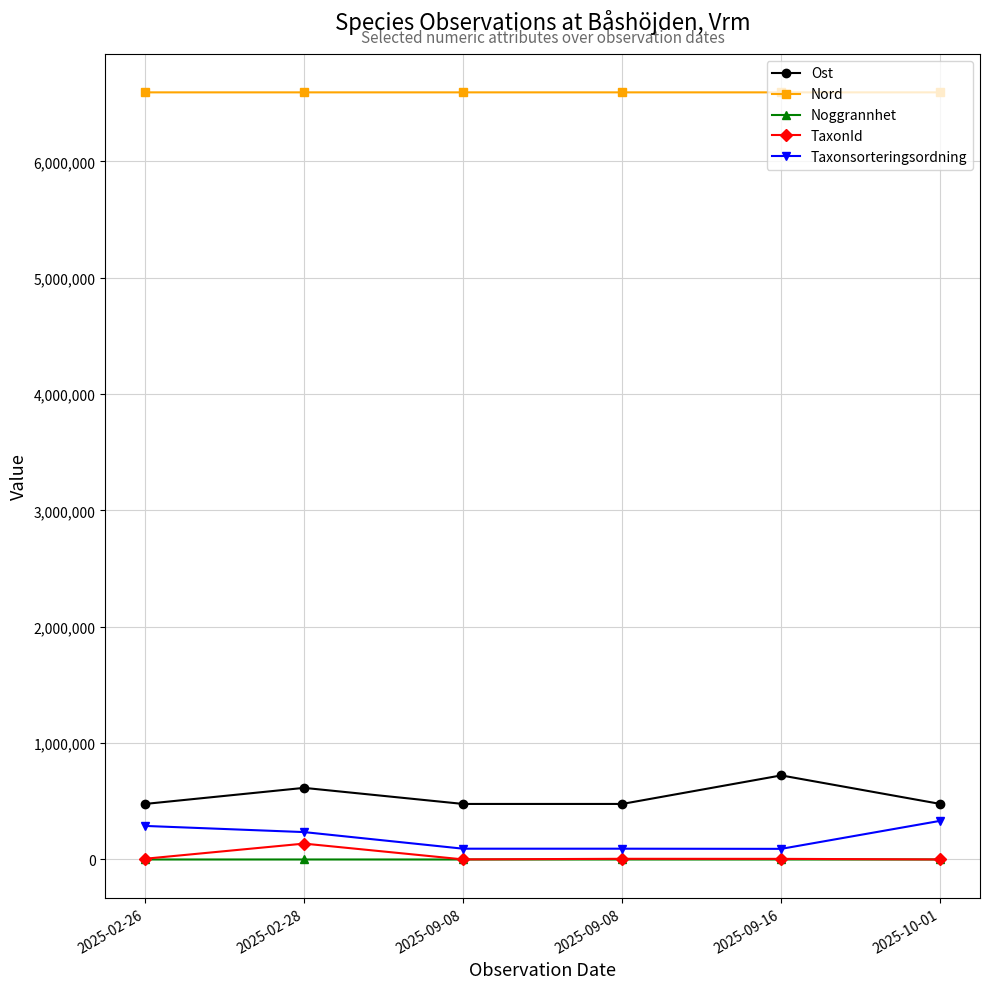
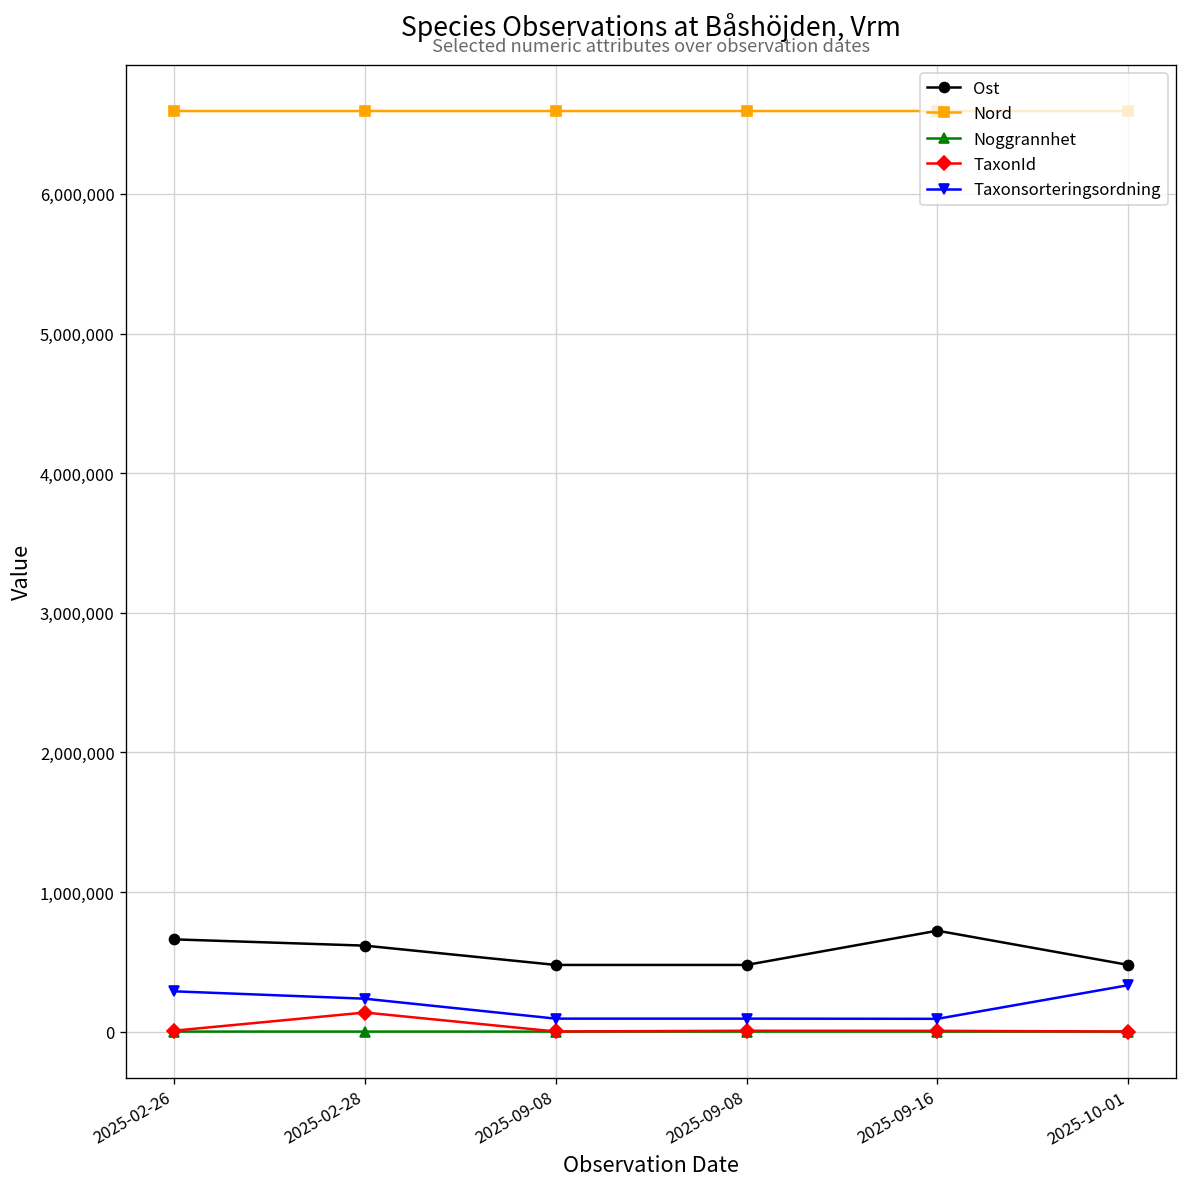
  {
    "Ost": {
-     "2025-02-26": "480,000",
+     "2025-02-26": "660,000",
      "2025-02-28": "620,000",
      "2025-09-16": "720,000",
      "2025-10-01": "480,000"
    },
    "Nord": {
      "2025-02-26": "6,590,000",
      "2025-02-28": "6,590,000"
    },
    "Noggrannhet": {
      "2025-02-28": "0"
    },
    "TaxonId": {
      "2025-02-28": "140,000"
    },
    "Taxonsorteringsordning": {
      "2025-02-26": "290,000",
      "2025-02-28": "240,000",
      "2025-09-16": "90,000",
      "2025-10-01": "330,000"
    }
  }
